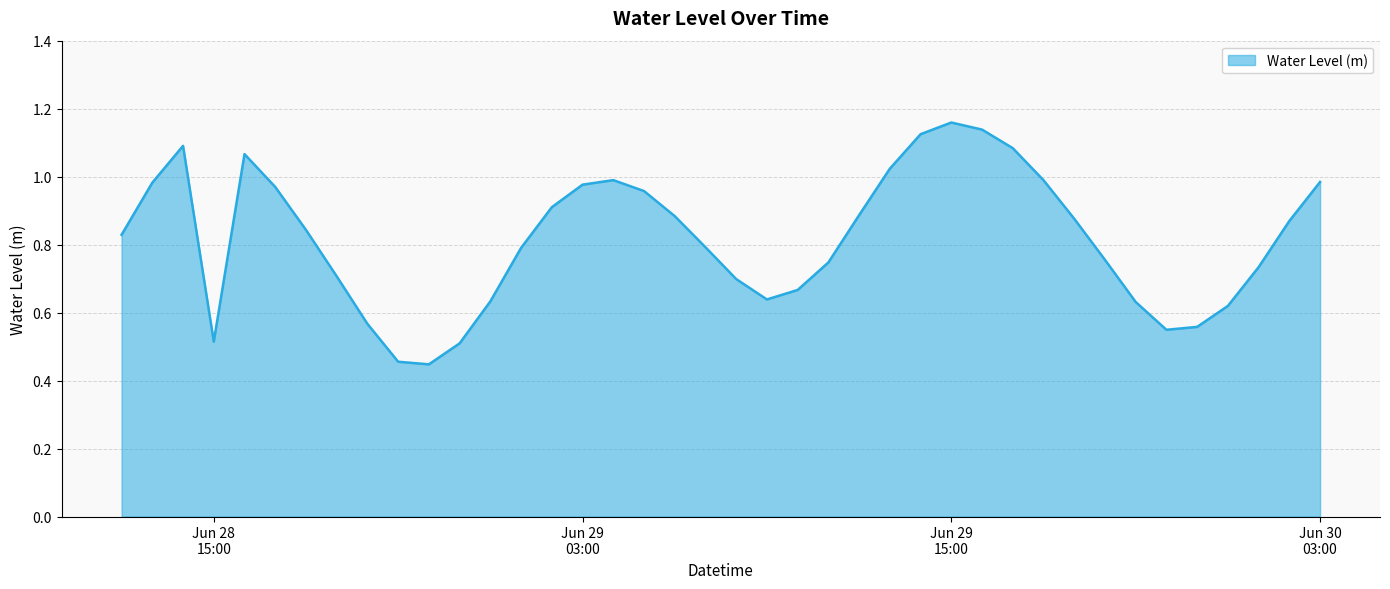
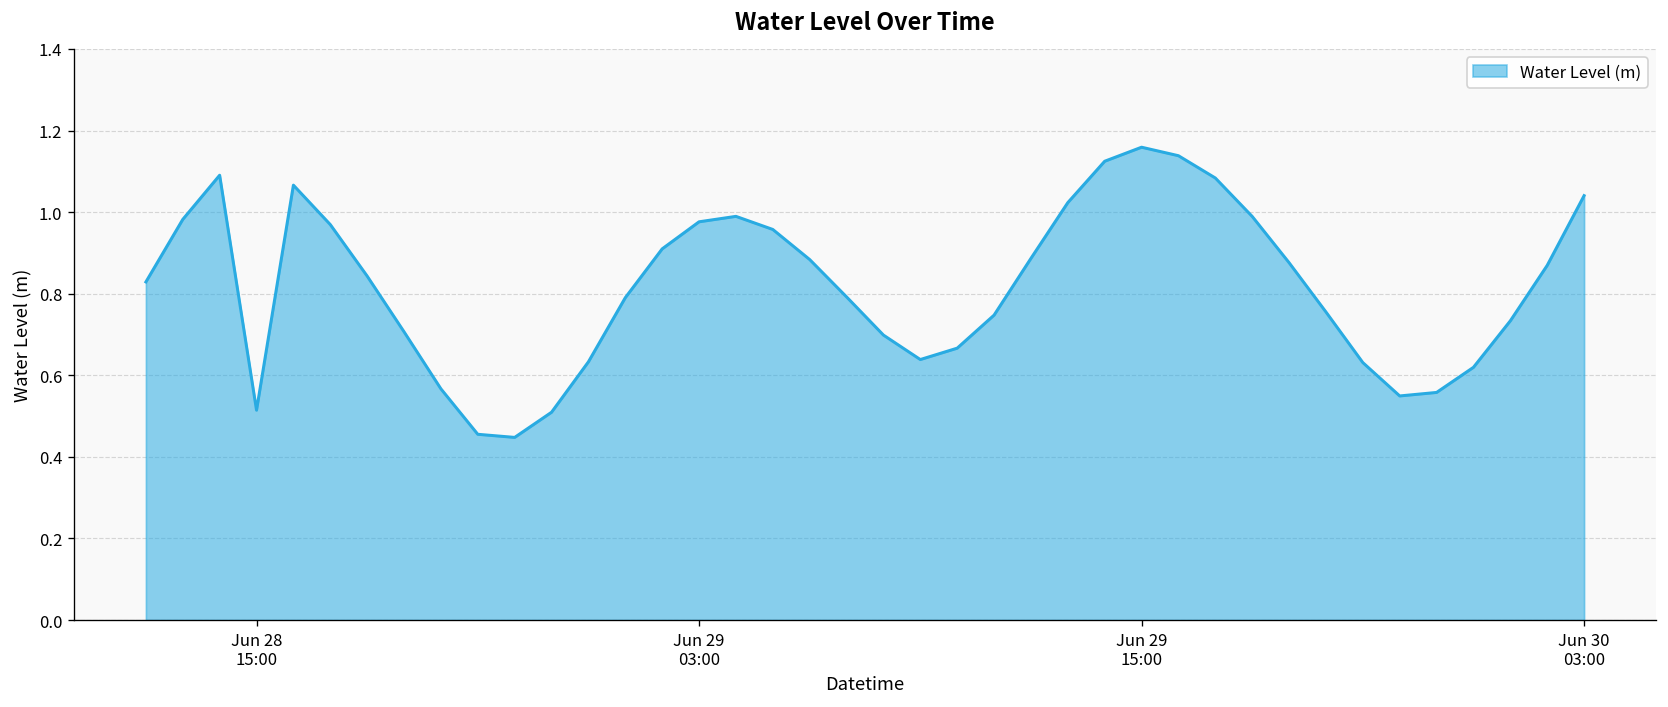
  {
    "Jun 28 15:00": 0.51,
    "Jun 29 03:00": 0.98,
    "Jun 29 15:00": 1.16,
-   "Jun 30 03:00": 0.98
+   "Jun 30 03:00": 1.04
  }
